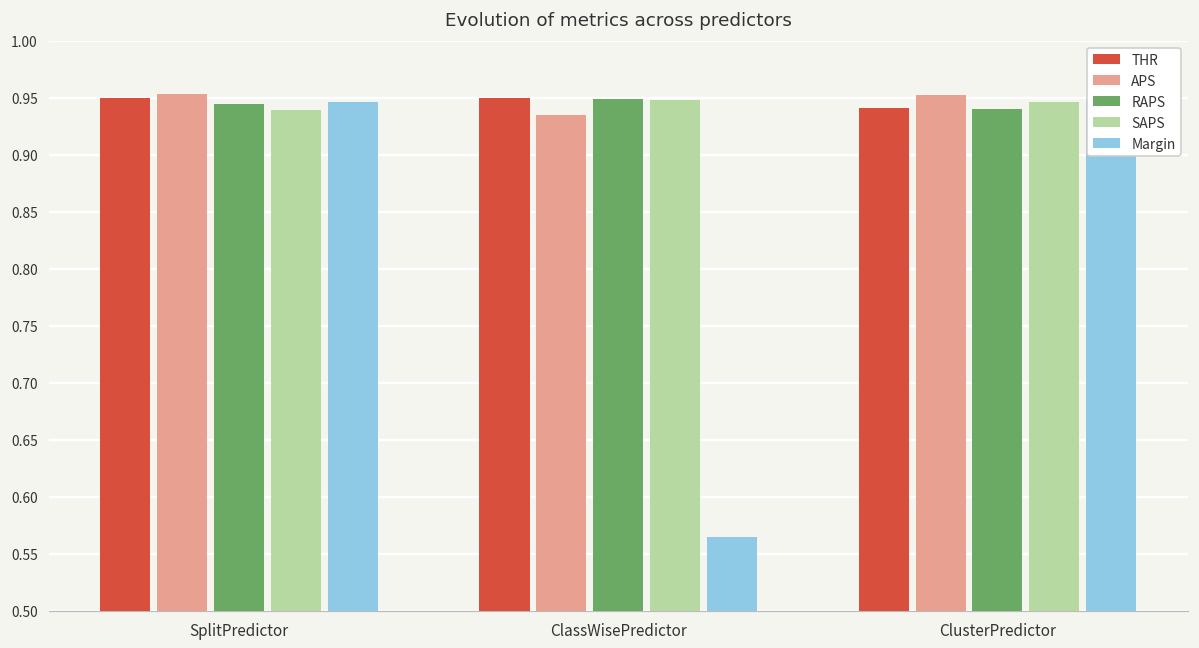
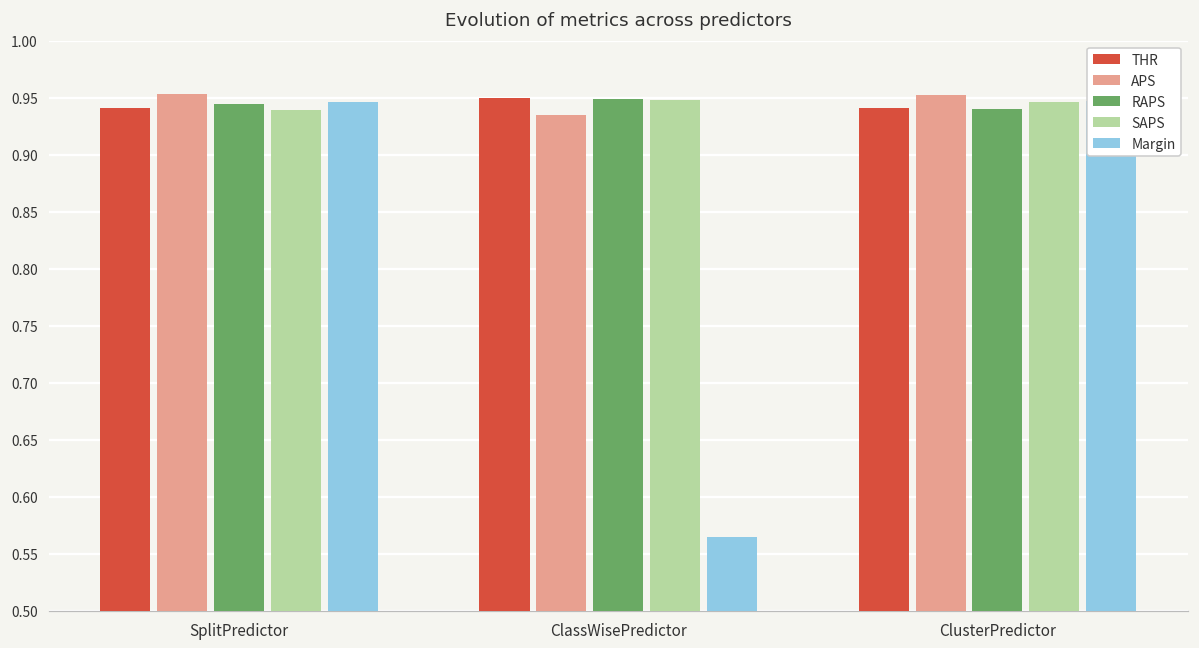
  {
    "THR": {
-     "SplitPredictor": 0.950,
+     "SplitPredictor": 0.941,
      "ClassWisePredictor": 0.949,
      "ClusterPredictor": 0.941
    },
    "APS": {
      "SplitPredictor": 0.953,
      "ClassWisePredictor": 0.935,
      "ClusterPredictor": 0.953
    },
    "RAPS": {
      "SplitPredictor": 0.944,
      "ClassWisePredictor": 0.949,
      "ClusterPredictor": 0.940
    },
    "SAPS": {
      "SplitPredictor": 0.939,
      "ClassWisePredictor": 0.948,
      "ClusterPredictor": 0.946
    },
    "Margin": {
      "SplitPredictor": 0.946,
      "ClassWisePredictor": 0.565
    }
  }
